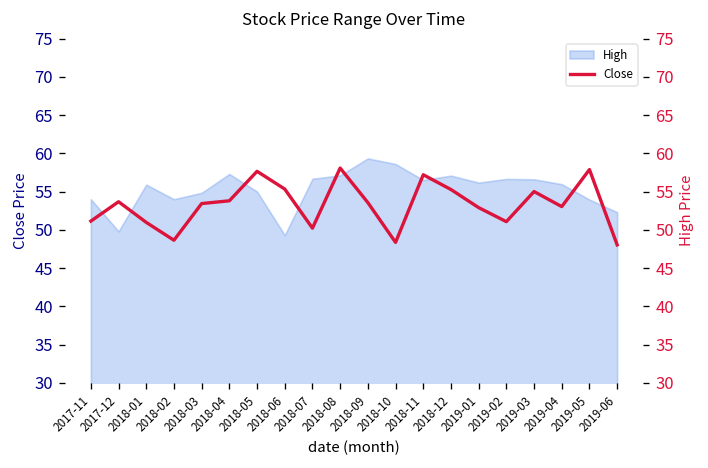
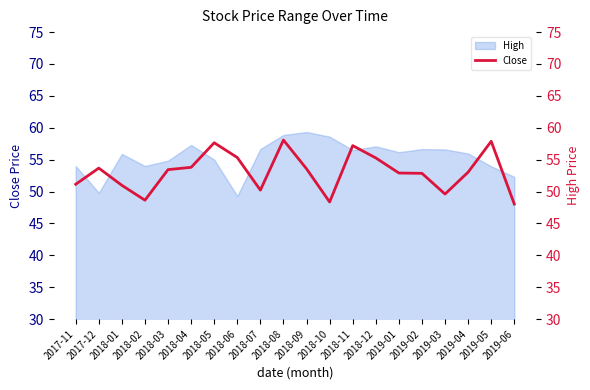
  {
    "High": {
      "2017-11": 54,
      "2017-12": 50,
      "2018-01": 56,
      "2018-02": 54,
      "2018-03": 55,
      "2018-04": 57,
      "2018-05": 55,
      "2018-06": 49,
      "2018-07": 57,
-     "2018-08": 57,
+     "2018-08": 59,
      "2018-09": 59,
      "2018-10": 59,
      "2018-11": 57,
      "2018-12": 57,
      "2019-01": 56,
      "2019-02": 57,
      "2019-03": 57,
      "2019-04": 56,
      "2019-05": 54,
      "2019-06": 52
    },
    "Close": {
      "2017-11": 51,
      "2017-12": 54,
      "2018-01": 51,
      "2018-02": 49,
      "2018-03": 53,
      "2018-04": 54,
      "2018-05": 58,
      "2018-06": 55,
      "2018-07": 50,
      "2018-08": 58,
      "2018-09": 54,
      "2018-10": 48,
      "2018-11": 57,
      "2018-12": 55,
      "2019-01": 53,
-     "2019-02": 51,
-     "2019-03": 55,
+     "2019-02": 53,
+     "2019-03": 50,
      "2019-04": 53,
      "2019-05": 58,
      "2019-06": 48
    }
  }
